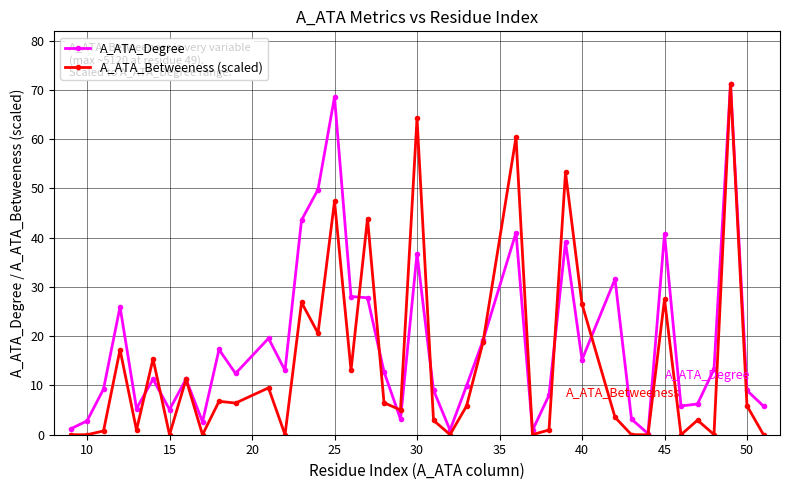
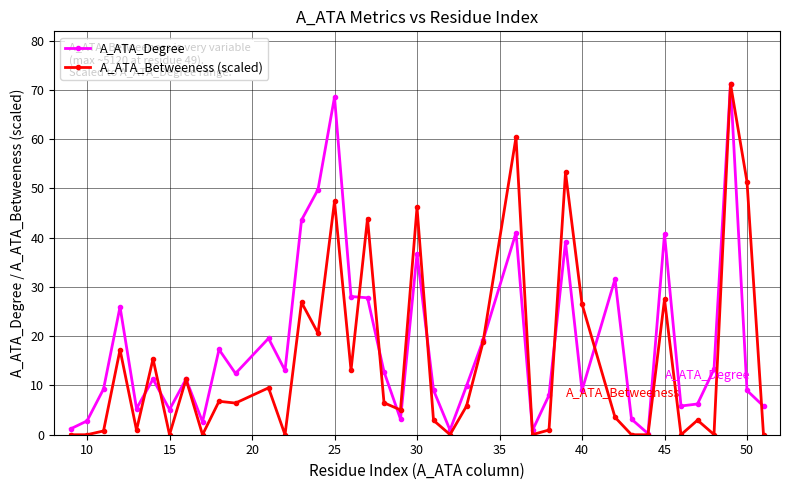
  {
    "A_ATA_Degree": {
      "10": 3,
      "15": 5,
      "25": 69,
      "30": 37,
-     "40": 15,
+     "40": 9,
      "45": 41,
      "50": 9
    },
    "A_ATA_Betweeness (scaled)": {
      "10": 0,
      "15": 0,
      "25": 47,
-     "30": 64,
+     "30": 46,
      "40": 27,
      "45": 27,
-     "50": 6
+     "50": 51
    }
  }
